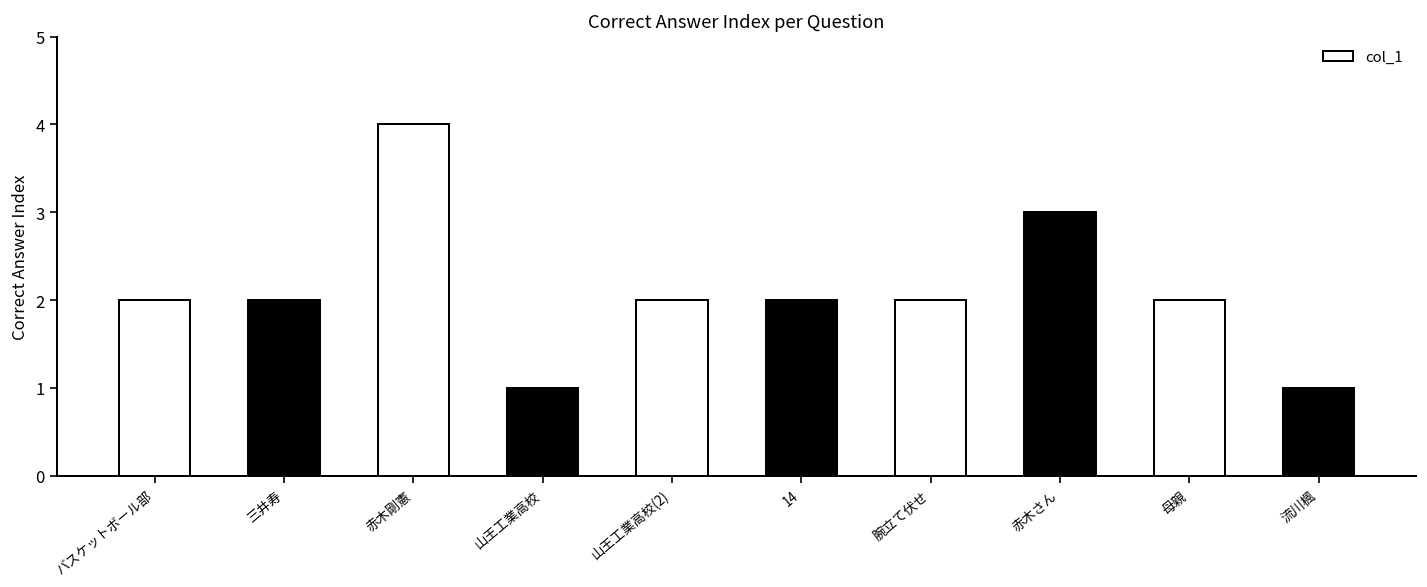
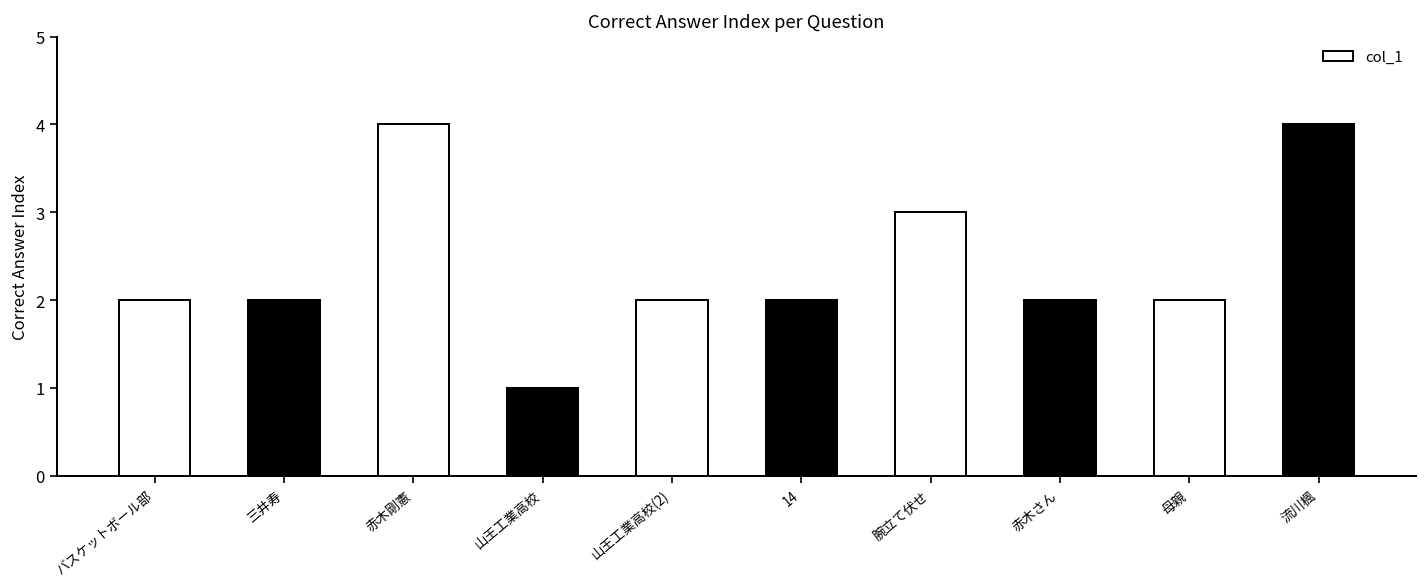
  {
    "バスケットボール部": 2,
    "三井寿": 2,
    "赤木剛憲": 4,
    "山王工業高校": 1,
    "山王工業高校(2)": 2,
    "14": 2,
-   "腕立て伏せ": 2,
-   "赤木さん": 3,
+   "腕立て伏せ": 3,
+   "赤木さん": 2,
    "母親": 2,
-   "流川楓": 1
+   "流川楓": 4
  }
